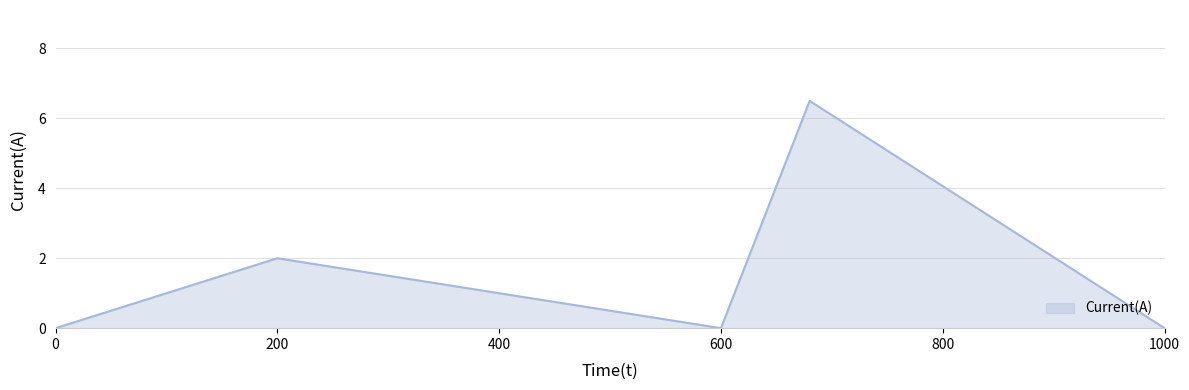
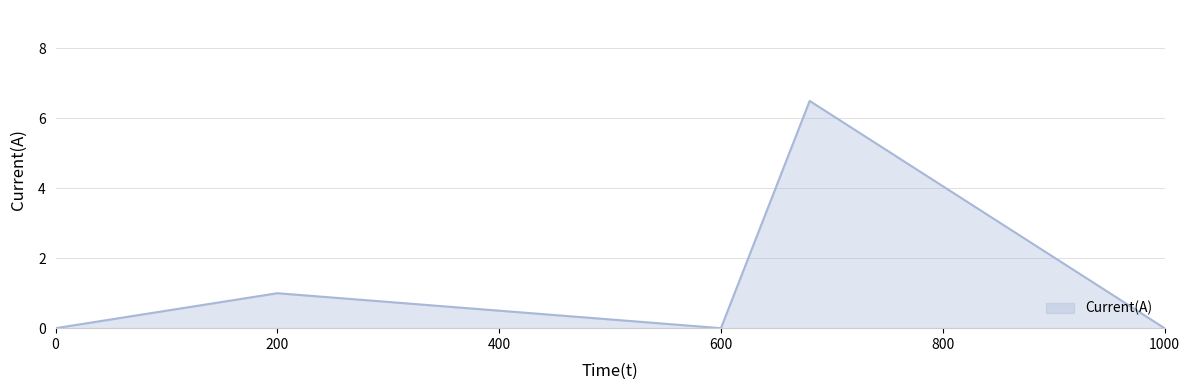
  {
    "0": 0,
-   "200": 2,
+   "200": 1,
    "600": 0,
    "1000": 0
  }
